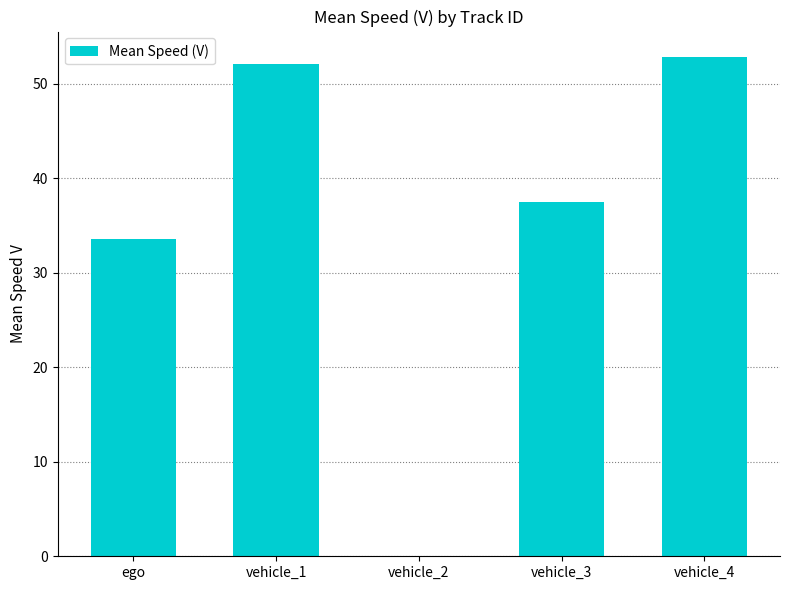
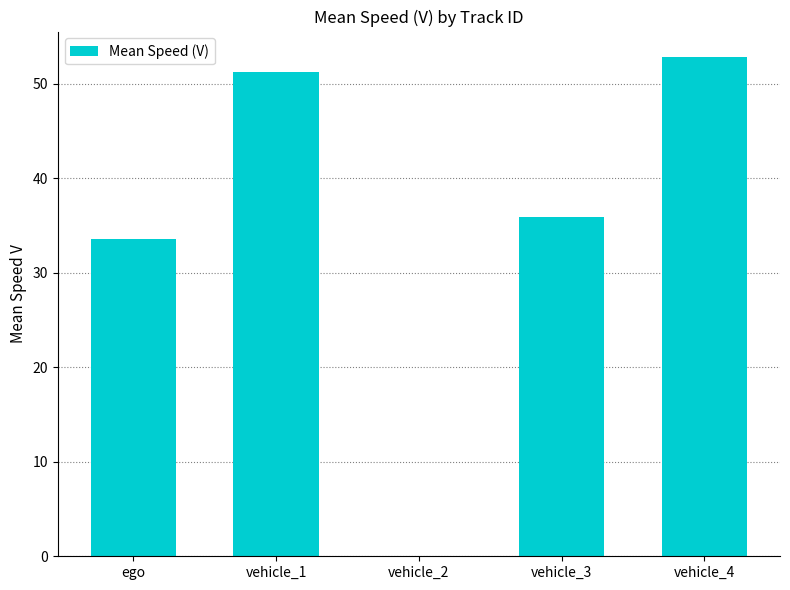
  {
    "ego": 34,
-   "vehicle_1": 52,
+   "vehicle_1": 51,
    "vehicle_2": 0,
-   "vehicle_3": 37,
+   "vehicle_3": 36,
    "vehicle_4": 53
  }
